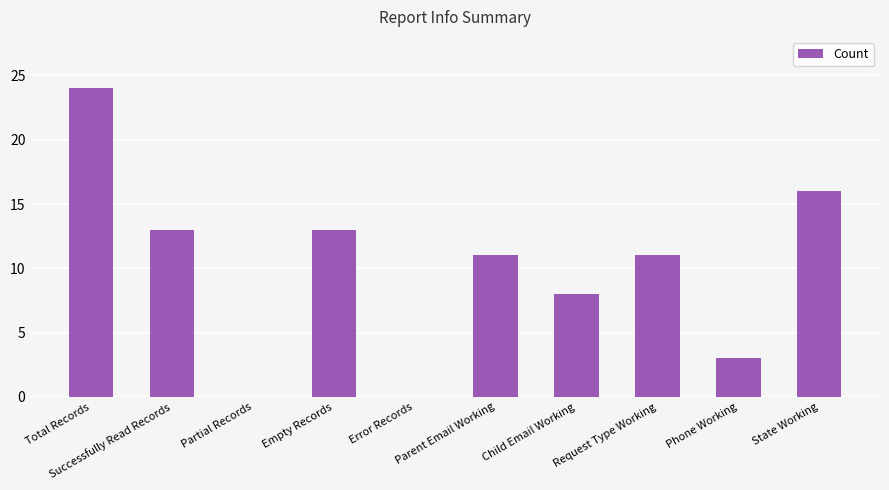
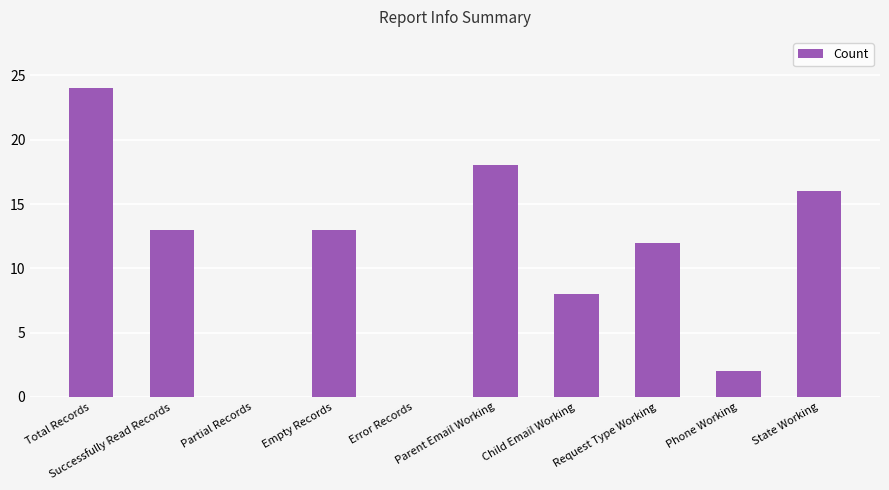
  {
    "Total Records": 24,
    "Successfully Read Records": 13,
    "Partial Records": 0,
    "Empty Records": 13,
    "Error Records": 0,
-   "Parent Email Working": 11,
+   "Parent Email Working": 18,
    "Child Email Working": 8,
-   "Request Type Working": 11,
-   "Phone Working": 3,
+   "Request Type Working": 12,
+   "Phone Working": 2,
    "State Working": 16
  }
